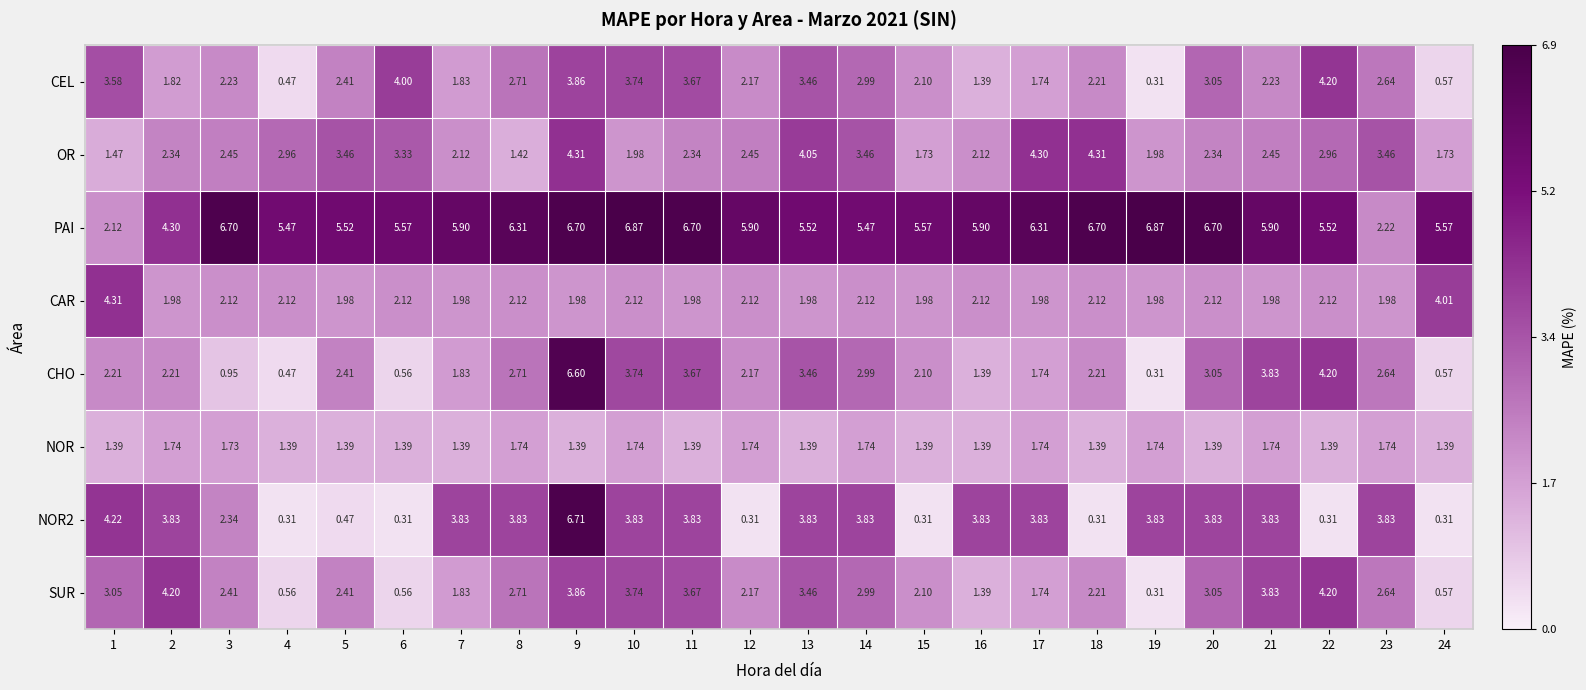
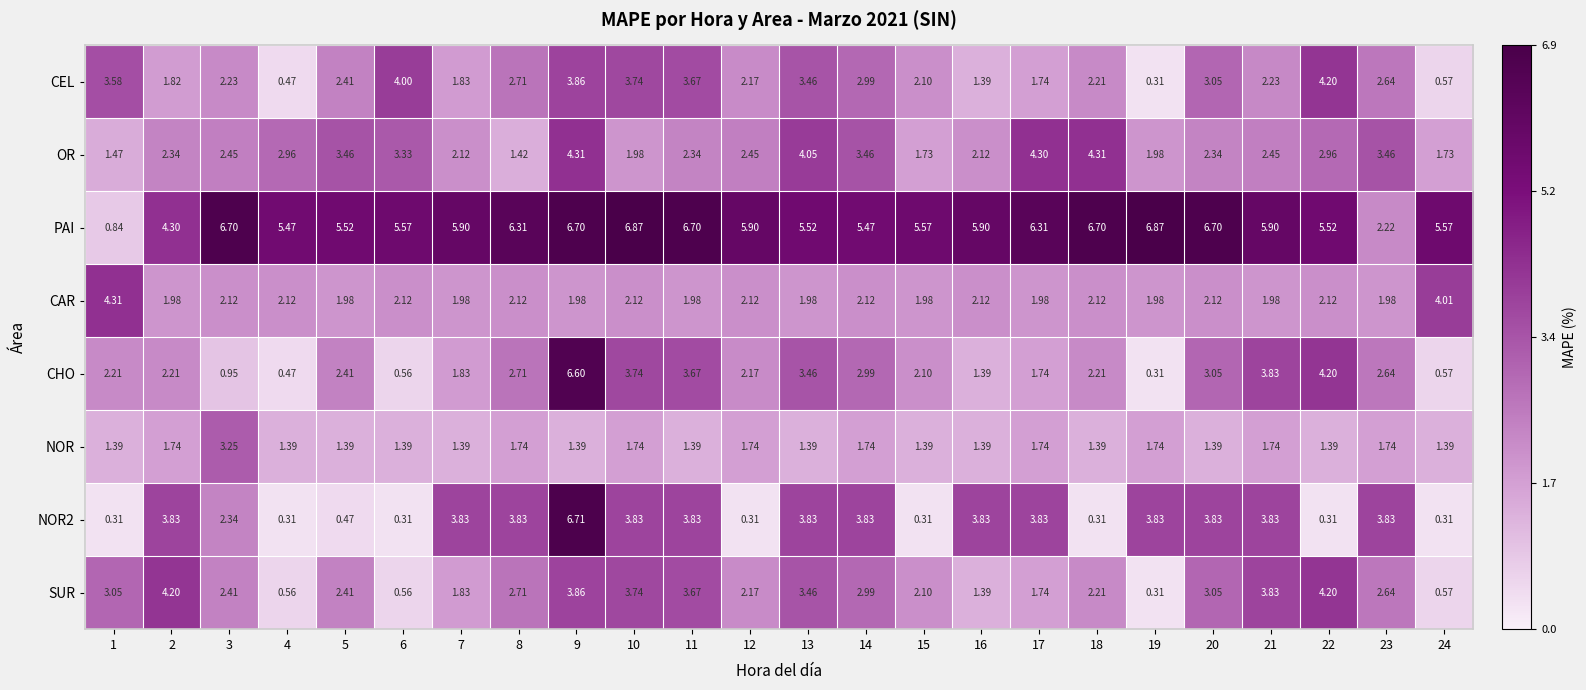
  {
    "CEL": {
      "1": 3.58,
      "2": 1.82,
      "3": 2.23,
      "4": 0.47,
      "5": 2.41,
      "6": 4.00,
      "7": 1.83,
      "8": 2.71,
      "9": 3.86,
      "10": 3.74,
      "11": 3.67,
      "12": 2.17,
      "13": 3.46,
      "14": 2.99,
      "15": 2.10,
      "16": 1.39,
      "17": 1.74,
      "18": 2.21,
      "19": 0.31,
      "20": 3.05,
      "21": 2.23,
      "22": 4.20,
      "23": 2.64,
      "24": 0.57
    },
    "OR": {
      "1": 1.47,
      "2": 2.34,
      "3": 2.45,
      "4": 2.96,
      "5": 3.46,
      "6": 3.33,
      "7": 2.12,
      "8": 1.42,
      "9": 4.31,
      "10": 1.98,
      "11": 2.34,
      "12": 2.45,
      "13": 4.05,
      "14": 3.46,
      "15": 1.73,
      "16": 2.12,
      "17": 4.30,
      "18": 4.31,
      "19": 1.98,
      "20": 2.34,
      "21": 2.45,
      "22": 2.96,
      "23": 3.46,
      "24": 1.73
    },
    "PAI": {
-     "1": 2.12,
+     "1": 0.84,
      "2": 4.30,
      "3": 6.70,
      "4": 5.47,
      "5": 5.52,
      "6": 5.57,
      "7": 5.90,
      "8": 6.31,
      "9": 6.70,
      "10": 6.87,
      "11": 6.70,
      "12": 5.90,
      "13": 5.52,
      "14": 5.47,
      "15": 5.57,
      "16": 5.90,
      "17": 6.31,
      "18": 6.70,
      "19": 6.87,
      "20": 6.70,
      "21": 5.90,
      "22": 5.52,
      "23": 2.22,
      "24": 5.57
    },
    "CAR": {
      "1": 4.31,
      "2": 1.98,
      "3": 2.12,
      "4": 2.12,
      "5": 1.98,
      "6": 2.12,
      "7": 1.98,
      "8": 2.12,
      "9": 1.98,
      "10": 2.12,
      "11": 1.98,
      "12": 2.12,
      "13": 1.98,
      "14": 2.12,
      "15": 1.98,
      "16": 2.12,
      "17": 1.98,
      "18": 2.12,
      "19": 1.98,
      "20": 2.12,
      "21": 1.98,
      "22": 2.12,
      "23": 1.98,
      "24": 4.01
    },
    "CHO": {
      "1": 2.21,
      "2": 2.21,
      "3": 0.95,
      "4": 0.47,
      "5": 2.41,
      "6": 0.56,
      "7": 1.83,
      "8": 2.71,
      "9": 6.60,
      "10": 3.74,
      "11": 3.67,
      "12": 2.17,
      "13": 3.46,
      "14": 2.99,
      "15": 2.10,
      "16": 1.39,
      "17": 1.74,
      "18": 2.21,
      "19": 0.31,
      "20": 3.05,
      "21": 3.83,
      "22": 4.20,
      "23": 2.64,
      "24": 0.57
    },
    "NOR": {
      "1": 1.39,
      "2": 1.74,
-     "3": 1.73,
+     "3": 3.25,
      "4": 1.39,
      "5": 1.39,
      "6": 1.39,
      "7": 1.39,
      "8": 1.74,
      "9": 1.39,
      "10": 1.74,
      "11": 1.39,
      "12": 1.74,
      "13": 1.39,
      "14": 1.74,
      "15": 1.39,
      "16": 1.39,
      "17": 1.74,
      "18": 1.39,
      "19": 1.74,
      "20": 1.39,
      "21": 1.74,
      "22": 1.39,
      "23": 1.74,
      "24": 1.39
    },
    "NOR2": {
-     "1": 4.22,
+     "1": 0.31,
      "2": 3.83,
      "3": 2.34,
      "4": 0.31,
      "5": 0.47,
      "6": 0.31,
      "7": 3.83,
      "8": 3.83,
      "9": 6.71,
      "10": 3.83,
      "11": 3.83,
      "12": 0.31,
      "13": 3.83,
      "14": 3.83,
      "15": 0.31,
      "16": 3.83,
      "17": 3.83,
      "18": 0.31,
      "19": 3.83,
      "20": 3.83,
      "21": 3.83,
      "22": 0.31,
      "23": 3.83,
      "24": 0.31
    },
    "SUR": {
      "1": 3.05,
      "2": 4.20,
      "3": 2.41,
      "4": 0.56,
      "5": 2.41,
      "6": 0.56,
      "7": 1.83,
      "8": 2.71,
      "9": 3.86,
      "10": 3.74,
      "11": 3.67,
      "12": 2.17,
      "13": 3.46,
      "14": 2.99,
      "15": 2.10,
      "16": 1.39,
      "17": 1.74,
      "18": 2.21,
      "19": 0.31,
      "20": 3.05,
      "21": 3.83,
      "22": 4.20,
      "23": 2.64,
      "24": 0.57
    }
  }
